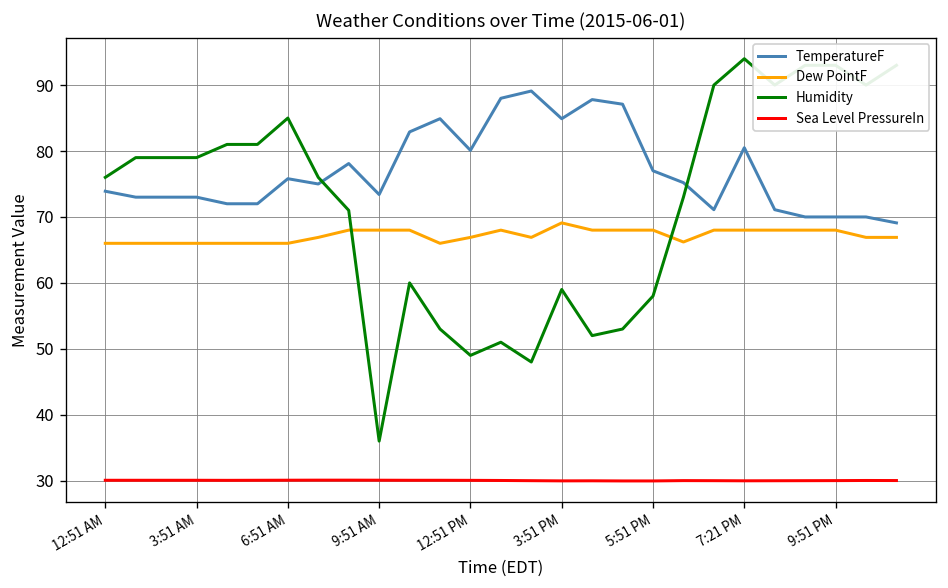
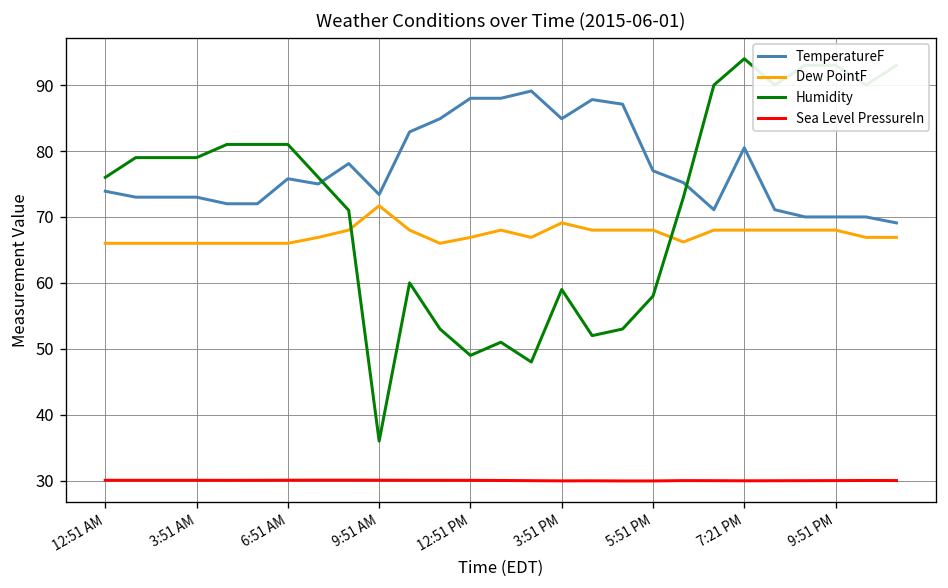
  {
    "TemperatureF": {
      "12:51 AM": 74,
      "3:51 AM": 73,
      "6:51 AM": 76,
      "9:51 AM": 73,
-     "12:51 PM": 80,
+     "12:51 PM": 88,
      "3:51 PM": 85,
      "5:51 PM": 77,
      "7:21 PM": 81,
      "9:51 PM": 70
    },
    "Dew PointF": {
      "12:51 AM": 66,
      "3:51 AM": 66,
      "6:51 AM": 66,
-     "9:51 AM": 68,
+     "9:51 AM": 72,
      "12:51 PM": 67,
      "3:51 PM": 69,
      "5:51 PM": 68,
      "7:21 PM": 68,
      "9:51 PM": 68
    },
    "Humidity": {
      "12:51 AM": 76,
      "3:51 AM": 79,
-     "6:51 AM": 85,
+     "6:51 AM": 81,
      "9:51 AM": 36,
      "12:51 PM": 49,
      "3:51 PM": 59,
      "5:51 PM": 58,
      "7:21 PM": 94
    },
    "Sea Level PressureIn": {
      "12:51 AM": 30,
      "3:51 AM": 30,
      "6:51 AM": 30,
      "9:51 AM": 30,
      "12:51 PM": 30,
      "3:51 PM": 30,
      "5:51 PM": 30,
      "7:21 PM": 30,
      "9:51 PM": 30
    }
  }
